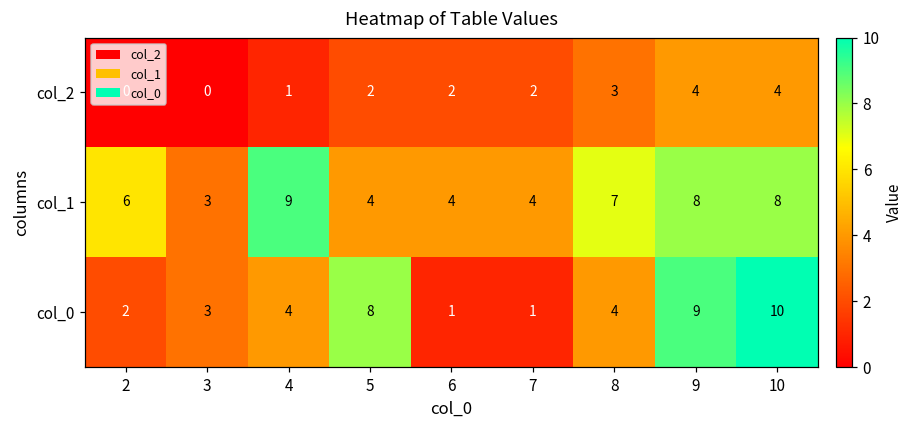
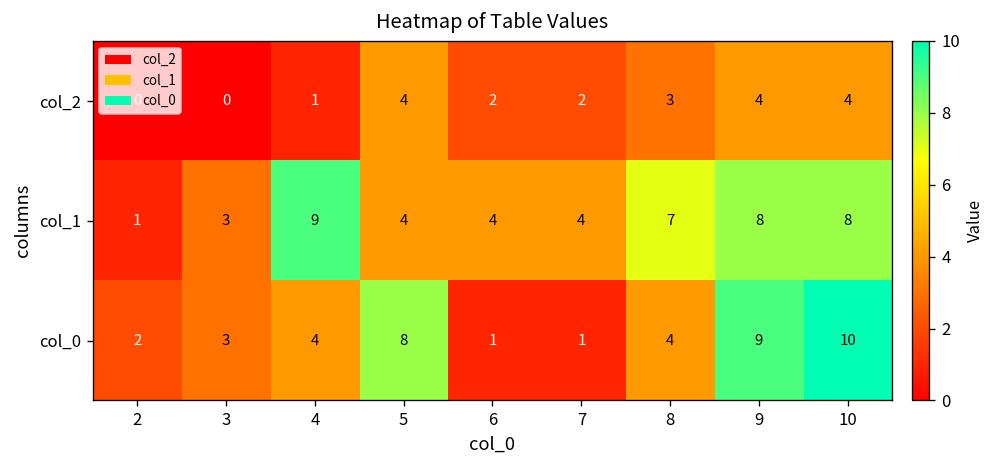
  {
    "col_2": {
      "3": 0,
      "4": 1,
-     "5": 2,
+     "5": 4,
      "6": 2,
      "7": 2,
      "8": 3,
      "9": 4,
      "10": 4
    },
    "col_1": {
-     "2": 6,
+     "2": 1,
      "3": 3,
      "4": 9,
      "5": 4,
      "6": 4,
      "7": 4,
      "8": 7,
      "9": 8,
      "10": 8
    },
    "col_0": {
      "2": 2,
      "3": 3,
      "4": 4,
      "5": 8,
      "6": 1,
      "7": 1,
      "8": 4,
      "9": 9,
      "10": 10
    }
  }
